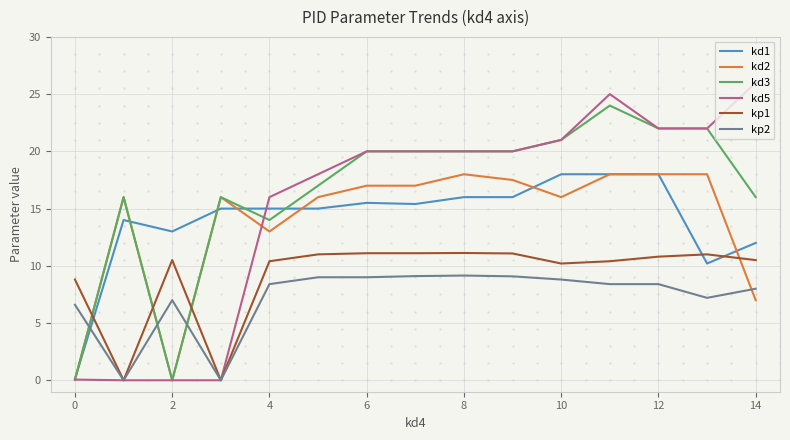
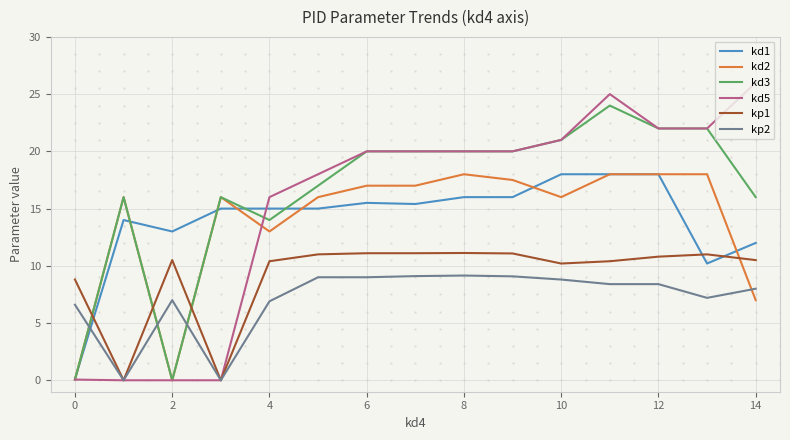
  {
    "kd1": {
      "2": 13.0,
      "6": 15.5,
      "8": 16.0
    },
    "kd2": {
      "4": 13.0,
      "6": 17.0,
      "10": 16.0,
      "14": 7.0
    },
    "kd3": {
      "4": 14.0,
      "14": 16.0
    },
    "kd5": {
      "4": 16.0
    },
    "kp1": {
      "6": 11.1,
      "8": 11.1,
      "10": 10.2,
      "12": 10.8
    },
    "kp2": {
      "0": 6.6,
      "2": 7.0,
-     "4": 8.4,
+     "4": 6.9,
      "12": 8.4,
      "14": 8.0
    }
  }
